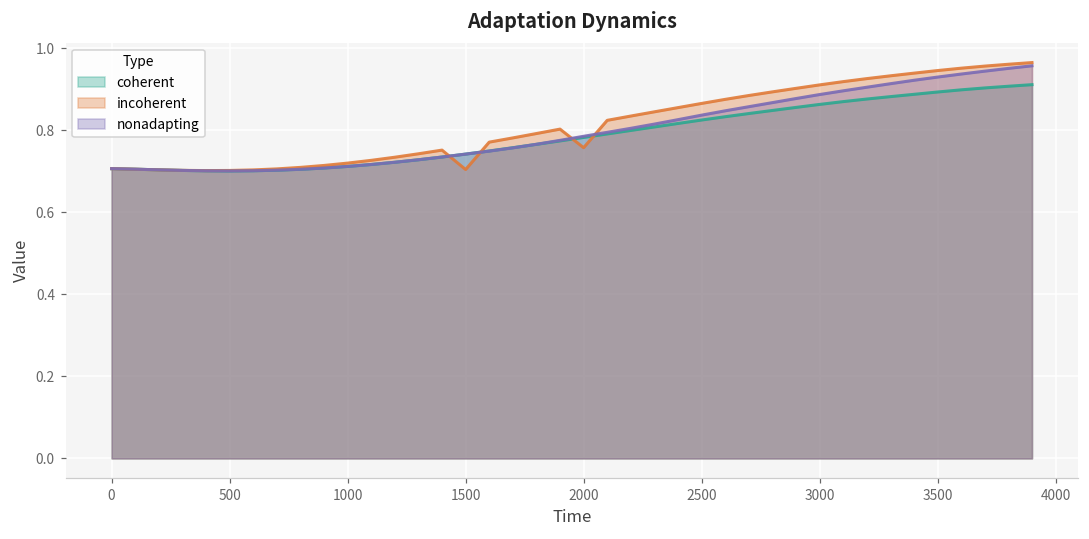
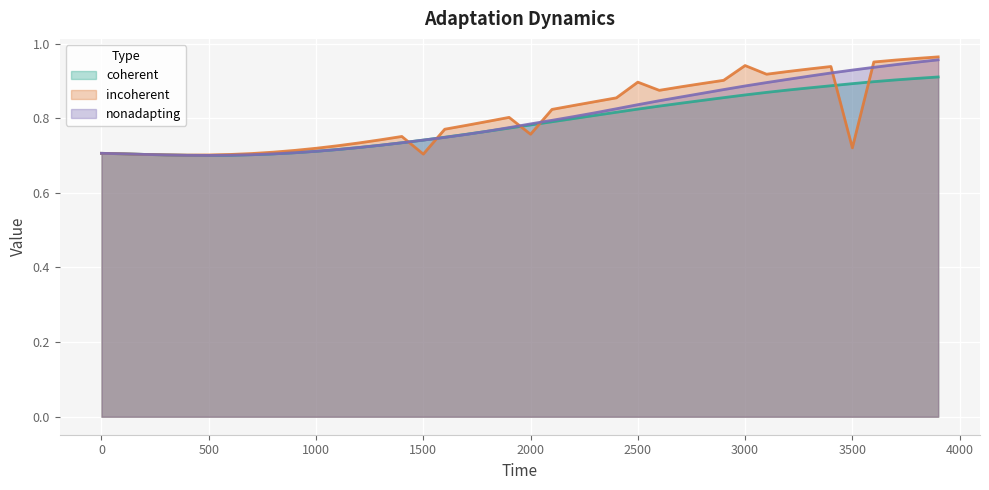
  {
    "incoherent": {
      "1000": 0.72,
      "1500": 0.70,
      "2000": 0.76,
-     "2500": 0.86,
-     "3000": 0.91,
-     "3500": 0.95
+     "2500": 0.90,
+     "3000": 0.94,
+     "3500": 0.72
    }
  }
